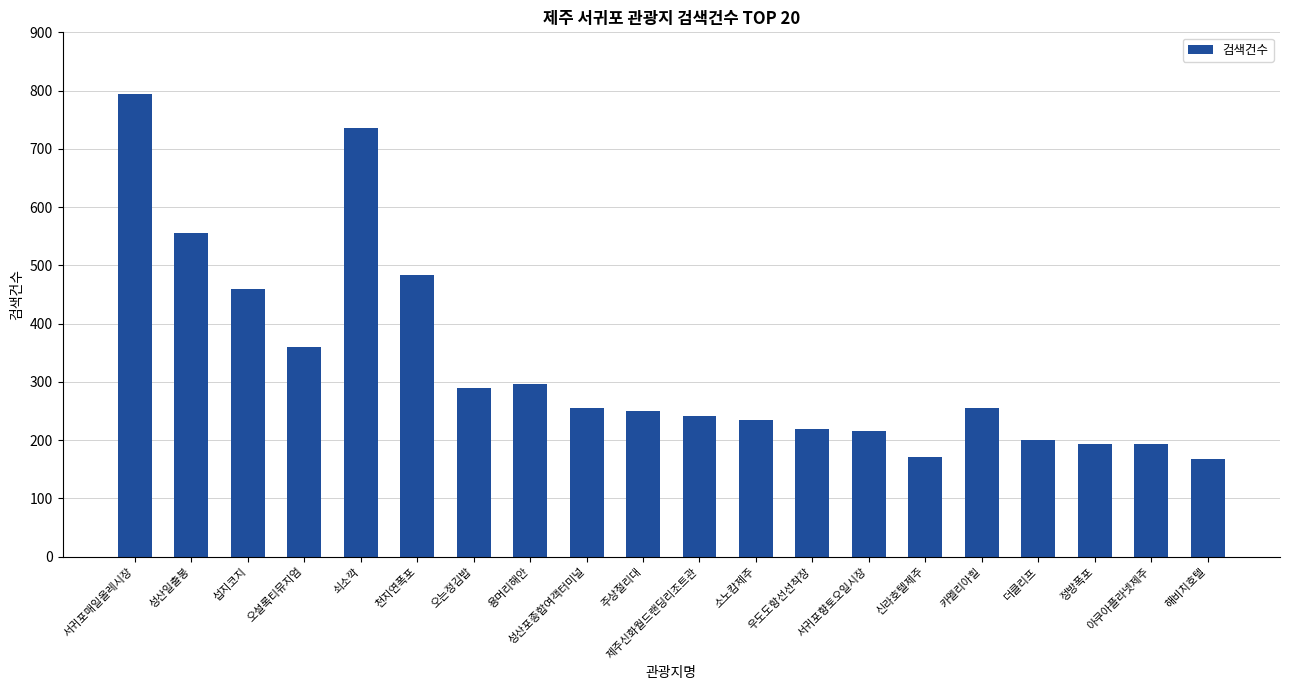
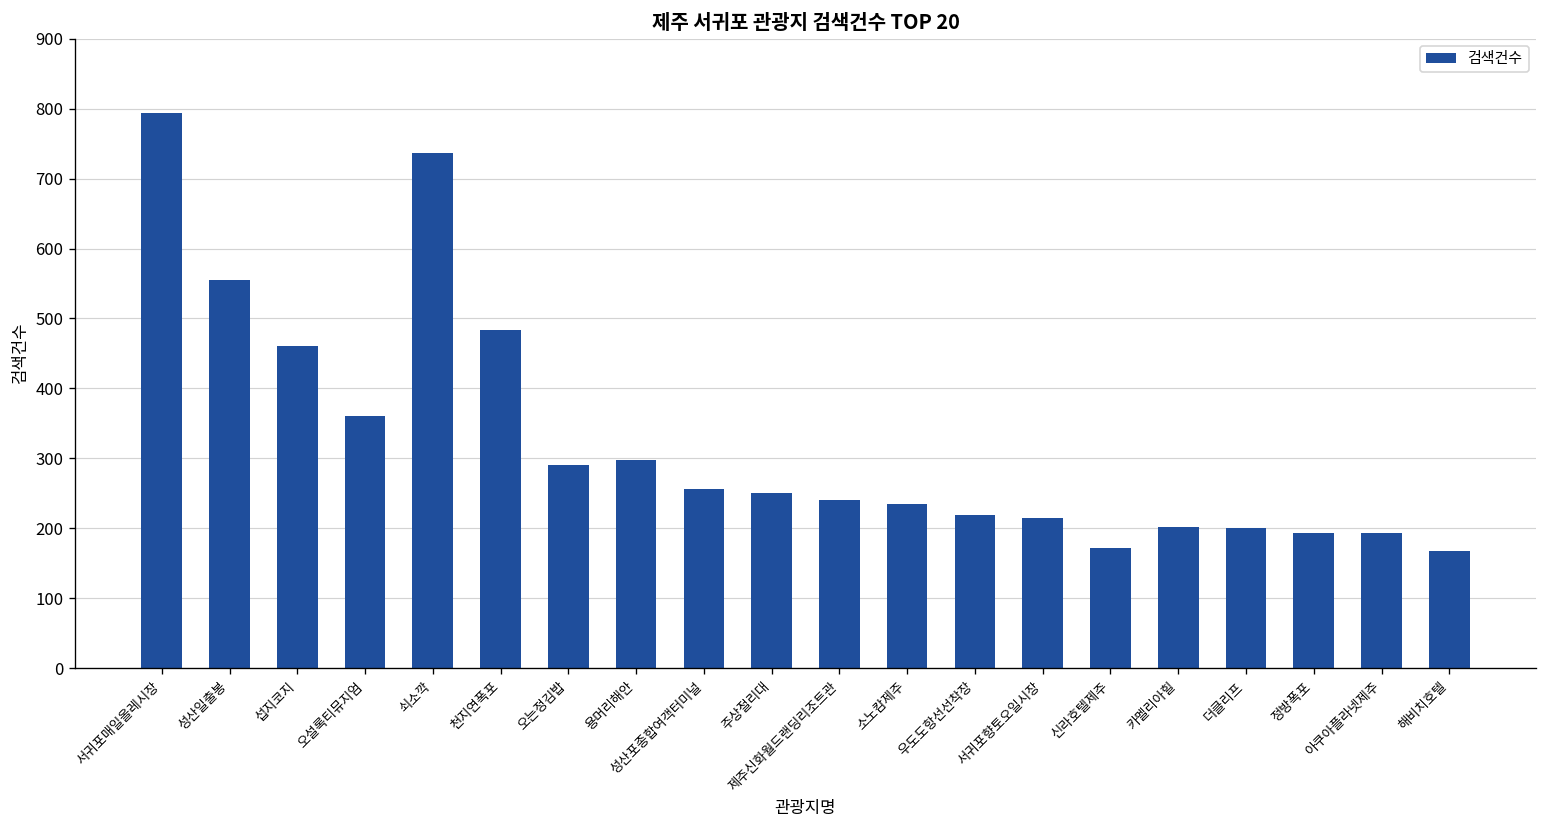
  {
    "서귀포매일올레시장": 790,
    "성산일출봉": 560,
    "섭지코지": 460,
    "오설록티뮤지엄": 360,
    "쇠소깍": 740,
    "천지연폭포": 480,
    "오는정김밥": 290,
    "용머리해안": 300,
    "성산포종합여객터미널": 260,
    "주상절리대": 250,
    "제주신화월드랜딩리조트관": 240,
    "소노캄제주": 230,
    "우도도항선선착장": 220,
    "서귀포향토오일시장": 220,
    "신라호텔제주": 170,
-   "카멜리아힐": 260,
+   "카멜리아힐": 200,
    "더클리프": 200,
    "정방폭포": 190,
    "아쿠아플라넷제주": 190,
    "해비치호텔": 170
  }
